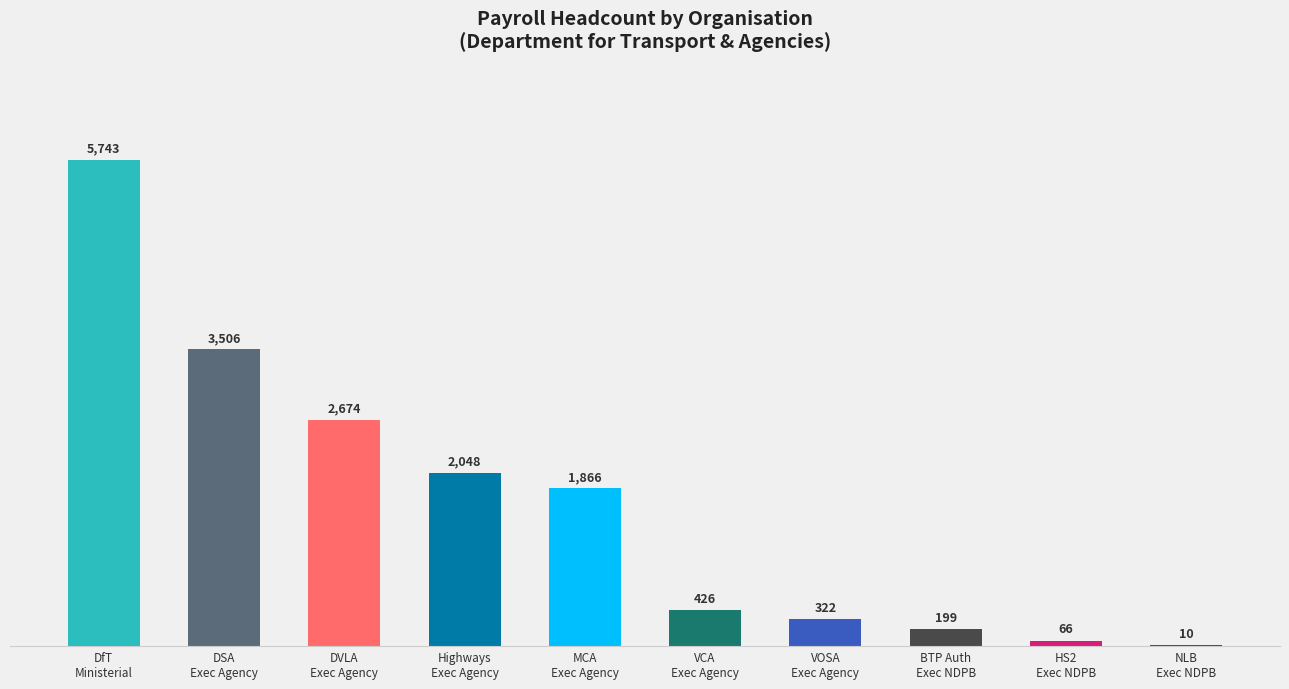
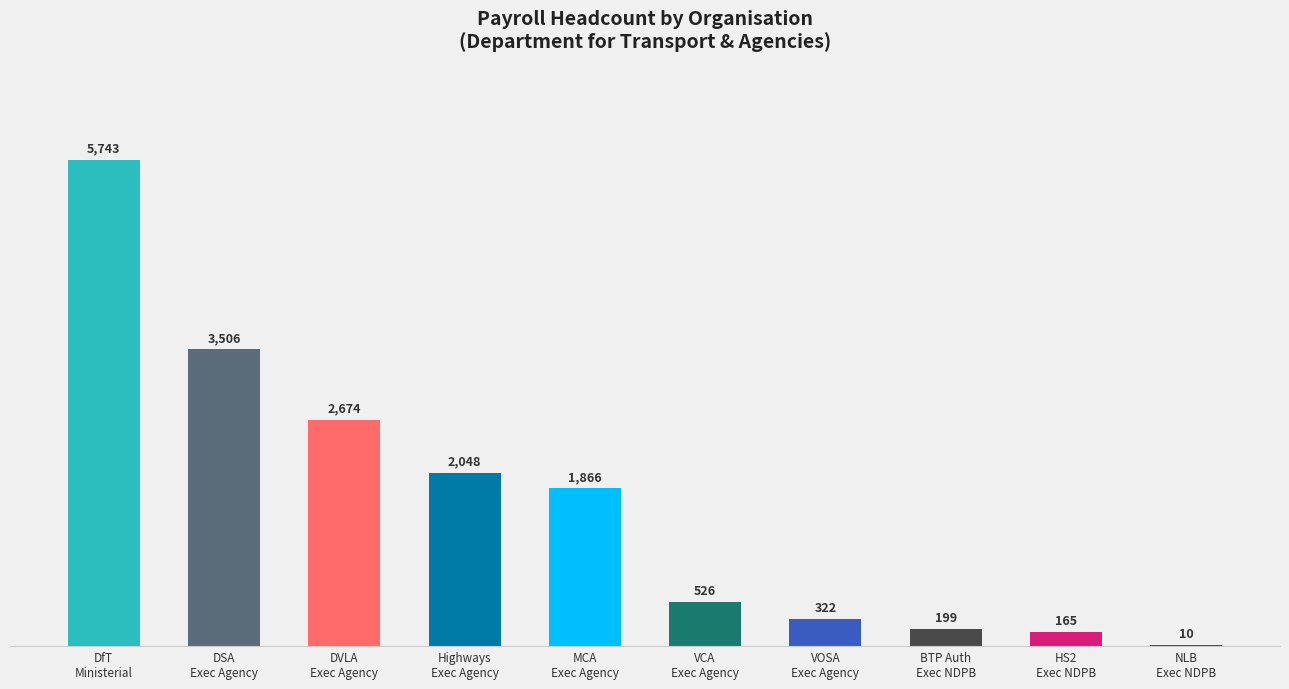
  {
    "DfT Ministerial": "5,743",
    "DSA Exec Agency": "3,506",
    "DVLA Exec Agency": "2,674",
    "Highways Exec Agency": "2,048",
    "MCA Exec Agency": "1,866",
-   "VCA Exec Agency": "426",
+   "VCA Exec Agency": "526",
    "VOSA Exec Agency": "322",
    "BTP Auth Exec NDPB": "199",
-   "HS2 Exec NDPB": "66",
+   "HS2 Exec NDPB": "165",
    "NLB Exec NDPB": "10"
  }
